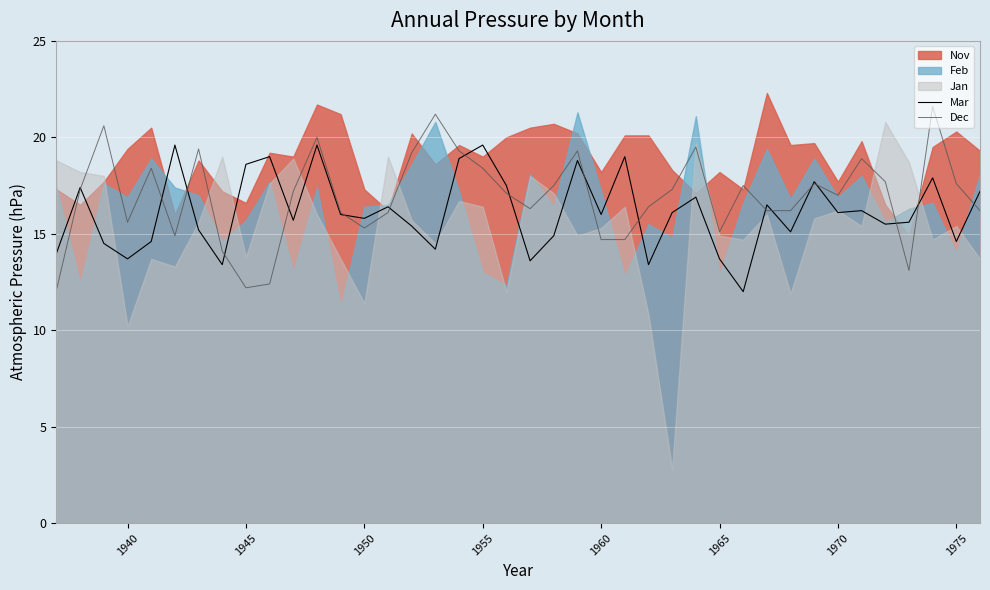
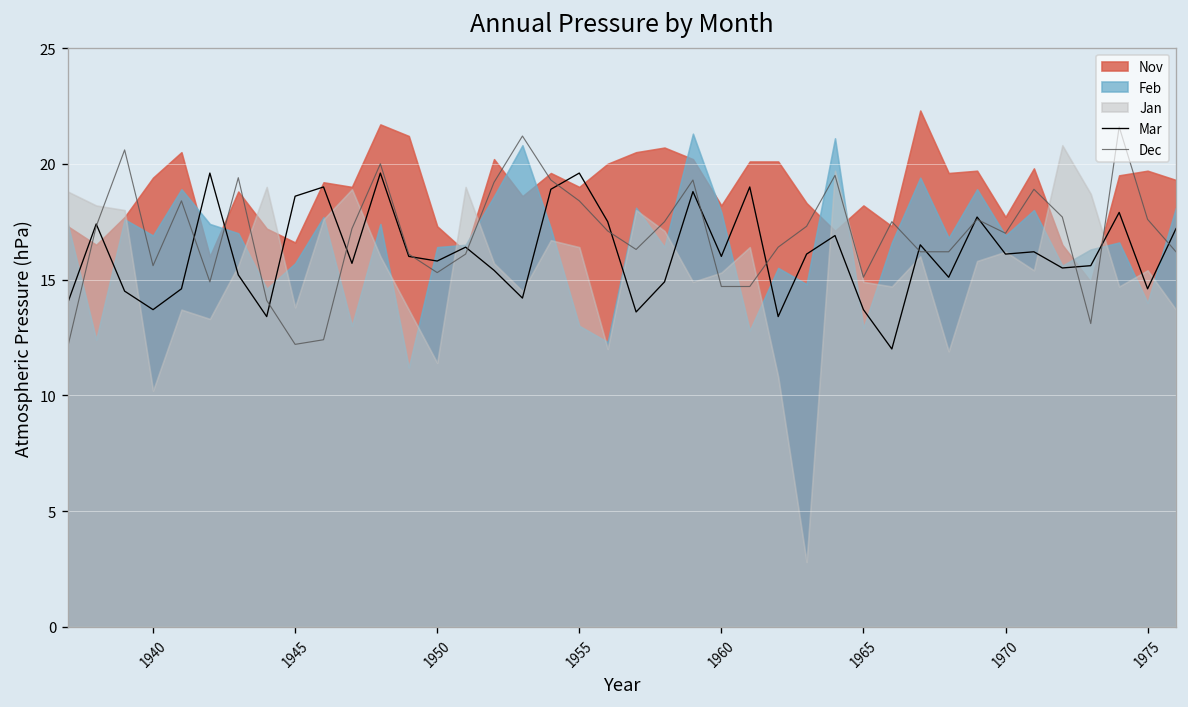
  {
    "Mar": {
      "1940": 13.7,
      "1945": 18.6,
      "1950": 15.8,
      "1955": 19.6,
      "1960": 16.0,
      "1965": 13.7,
      "1975": 14.6
    },
    "Nov": {
      "1940": 19.4,
      "1945": 16.6,
      "1950": 17.3,
      "1955": 19.0,
      "1960": 18.2,
      "1965": 18.2,
      "1970": 17.7,
-     "1975": 20.3
+     "1975": 19.7
    },
    "Dec": {
      "1940": 15.6,
      "1945": 12.2,
      "1950": 15.3,
      "1955": 18.4,
      "1960": 14.7,
      "1965": 15.1,
      "1975": 17.6
    },
    "Feb": {
      "1940": 16.9,
      "1945": 15.7,
      "1950": 16.4,
      "1955": 13.0,
-     "1960": 17.2,
+     "1960": 17.9,
      "1965": 12.9,
      "1975": 14.0
    },
    "Jan": {
      "1940": 10.2,
      "1945": 13.8,
      "1950": 11.4,
      "1955": 16.4,
      "1960": 15.3,
      "1965": 14.9,
      "1975": 15.4
    }
  }
